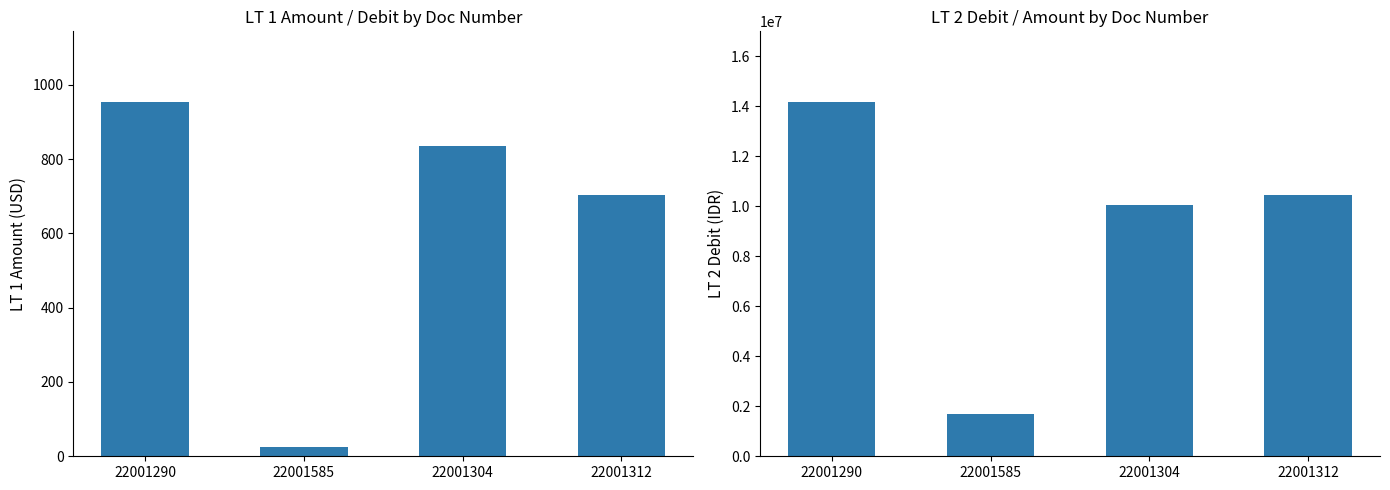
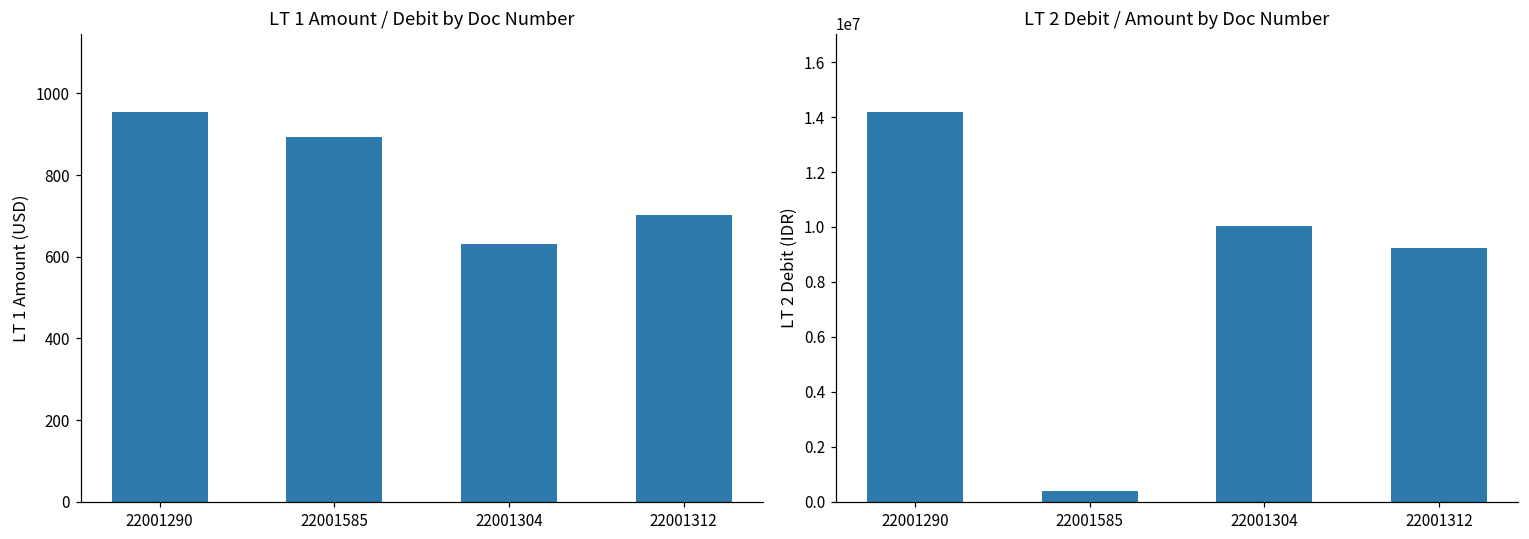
  {
    "LT 1 Amount / Debit by Doc Number": {
      "22001290": 950,
-     "22001585": 30,
-     "22001304": 840,
+     "22001585": 890,
+     "22001304": 630,
      "22001312": 700
    },
    "LT 2 Debit / Amount by Doc Number": {
      "22001290": 14200000,
-     "22001585": 1700000,
+     "22001585": 400000,
      "22001304": 10000000,
-     "22001312": 10500000
+     "22001312": 9200000
    }
  }
